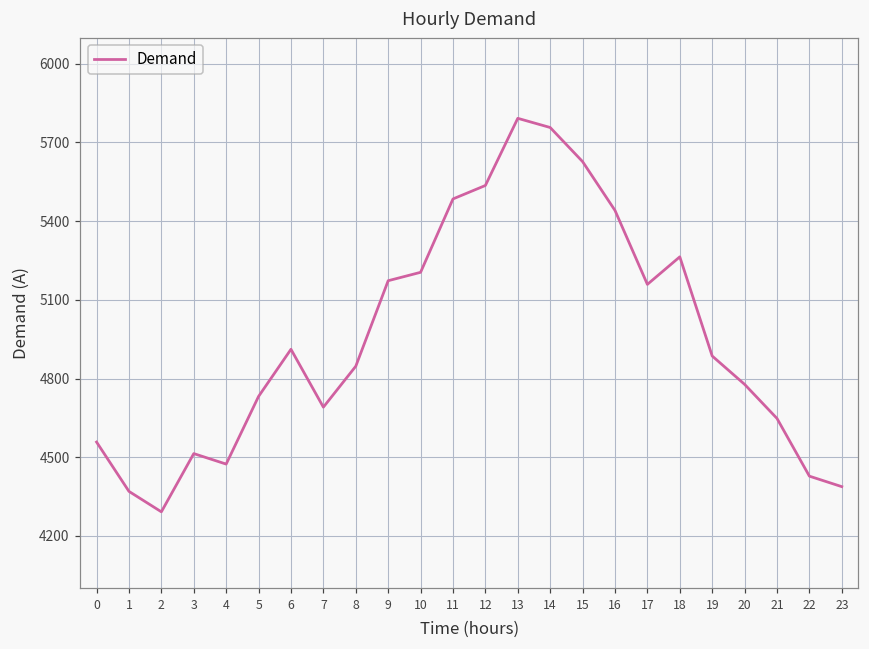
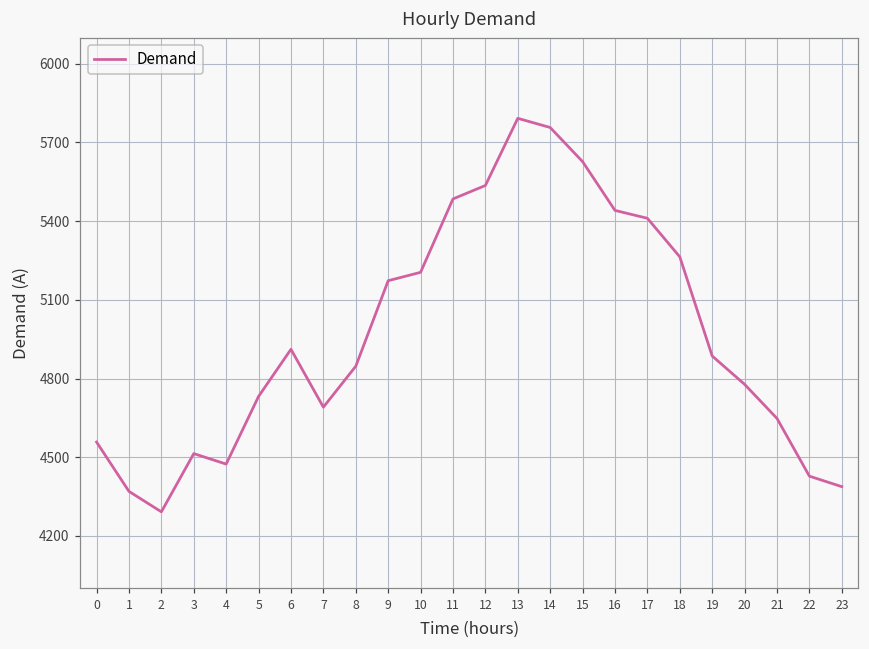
  {
    "0": 4560,
    "1": 4370,
    "2": 4290,
    "3": 4510,
    "4": 4470,
    "5": 4730,
    "6": 4910,
    "7": 4690,
    "8": 4850,
    "9": 5170,
    "10": 5210,
    "11": 5480,
    "12": 5540,
    "13": 5790,
    "14": 5760,
    "15": 5630,
    "16": 5440,
-   "17": 5160,
+   "17": 5410,
    "18": 5260,
    "19": 4890,
    "20": 4780,
    "21": 4650,
    "22": 4430,
    "23": 4390
  }
